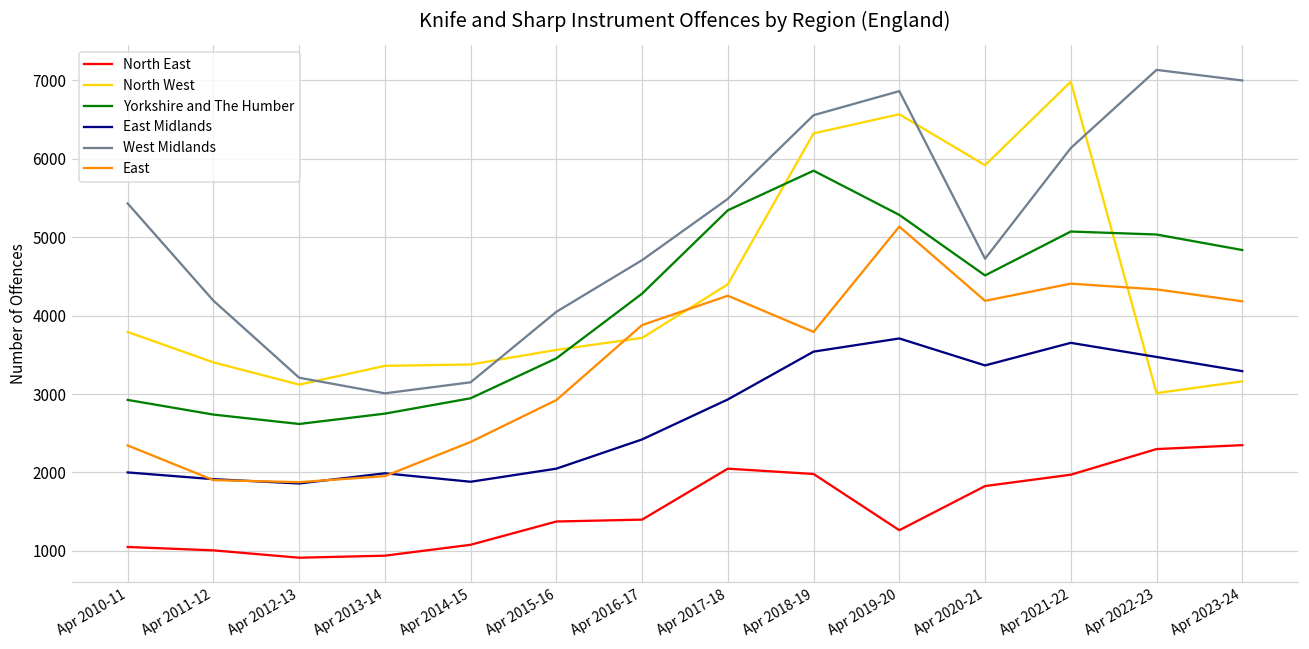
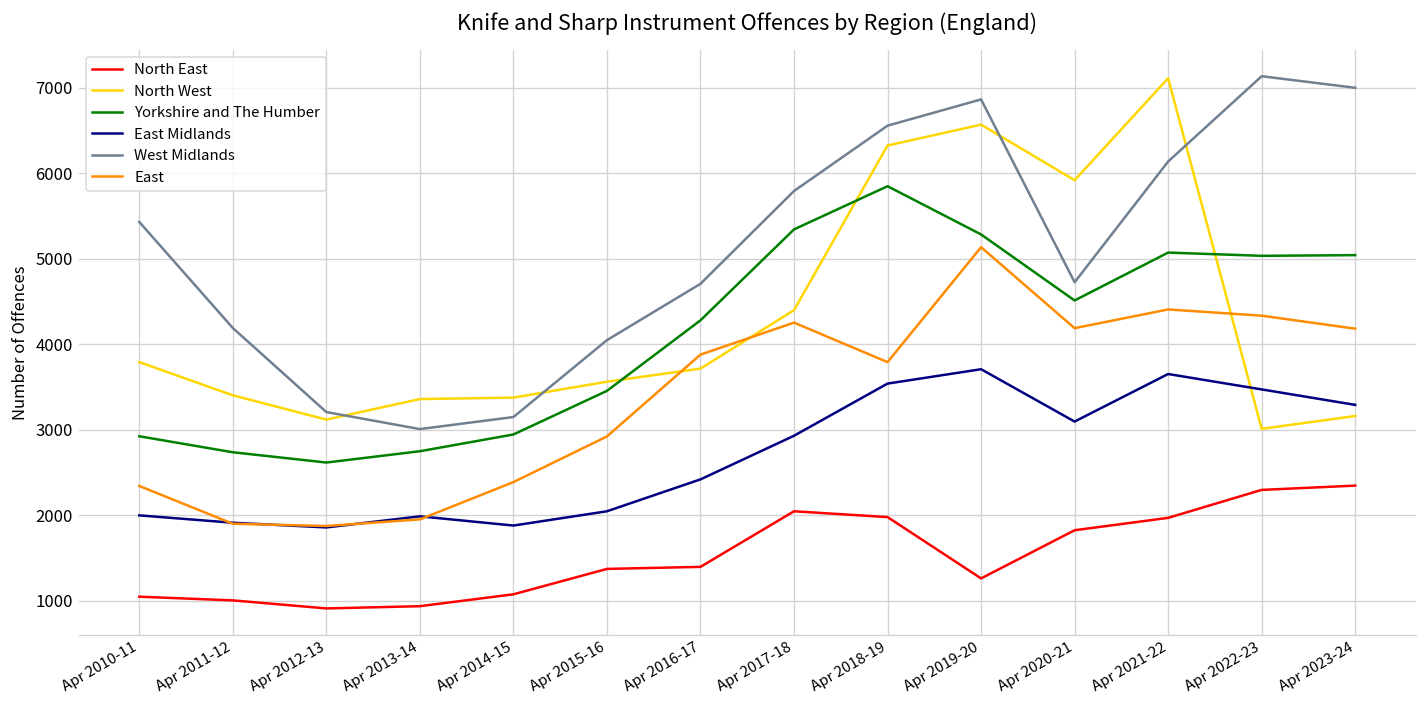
  {
    "North East": {
      "Apr 2010-11": 1000,
      "Apr 2011-12": 1000,
      "Apr 2012-13": 900,
      "Apr 2013-14": 900,
      "Apr 2014-15": 1100,
      "Apr 2015-16": 1400,
      "Apr 2016-17": 1400,
      "Apr 2017-18": 2000,
      "Apr 2018-19": 2000,
      "Apr 2019-20": 1300,
      "Apr 2020-21": 1800,
      "Apr 2021-22": 2000,
      "Apr 2022-23": 2300,
      "Apr 2023-24": 2300
    },
    "North West": {
      "Apr 2010-11": 3800,
      "Apr 2011-12": 3400,
      "Apr 2012-13": 3100,
      "Apr 2013-14": 3400,
      "Apr 2014-15": 3400,
      "Apr 2015-16": 3600,
      "Apr 2016-17": 3700,
      "Apr 2017-18": 4400,
      "Apr 2018-19": 6300,
      "Apr 2019-20": 6600,
      "Apr 2020-21": 5900,
-     "Apr 2021-22": 7000,
+     "Apr 2021-22": 7100,
      "Apr 2022-23": 3000,
      "Apr 2023-24": 3200
    },
    "Yorkshire and The Humber": {
      "Apr 2010-11": 2900,
      "Apr 2011-12": 2700,
      "Apr 2012-13": 2600,
      "Apr 2013-14": 2800,
      "Apr 2014-15": 2900,
      "Apr 2015-16": 3500,
      "Apr 2016-17": 4300,
      "Apr 2017-18": 5300,
      "Apr 2018-19": 5800,
      "Apr 2019-20": 5300,
      "Apr 2020-21": 4500,
      "Apr 2021-22": 5100,
      "Apr 2022-23": 5000,
-     "Apr 2023-24": 4800
+     "Apr 2023-24": 5000
    },
    "East Midlands": {
      "Apr 2010-11": 2000,
      "Apr 2014-15": 1900,
      "Apr 2015-16": 2000,
      "Apr 2016-17": 2400,
      "Apr 2017-18": 2900,
      "Apr 2018-19": 3500,
      "Apr 2019-20": 3700,
-     "Apr 2020-21": 3400,
+     "Apr 2020-21": 3100,
      "Apr 2021-22": 3700,
      "Apr 2022-23": 3500,
      "Apr 2023-24": 3300
    },
    "West Midlands": {
      "Apr 2010-11": 5400,
      "Apr 2011-12": 4200,
      "Apr 2012-13": 3200,
      "Apr 2013-14": 3000,
      "Apr 2014-15": 3200,
      "Apr 2015-16": 4000,
      "Apr 2016-17": 4700,
-     "Apr 2017-18": 5500,
+     "Apr 2017-18": 5800,
      "Apr 2018-19": 6600,
      "Apr 2019-20": 6900,
      "Apr 2020-21": 4700,
      "Apr 2021-22": 6100,
      "Apr 2022-23": 7100,
      "Apr 2023-24": 7000
    },
    "East": {
      "Apr 2010-11": 2300,
      "Apr 2014-15": 2400,
      "Apr 2015-16": 2900,
      "Apr 2016-17": 3900,
      "Apr 2017-18": 4300,
      "Apr 2018-19": 3800,
      "Apr 2019-20": 5100,
      "Apr 2020-21": 4200,
      "Apr 2021-22": 4400,
      "Apr 2022-23": 4300,
      "Apr 2023-24": 4200
    }
  }
